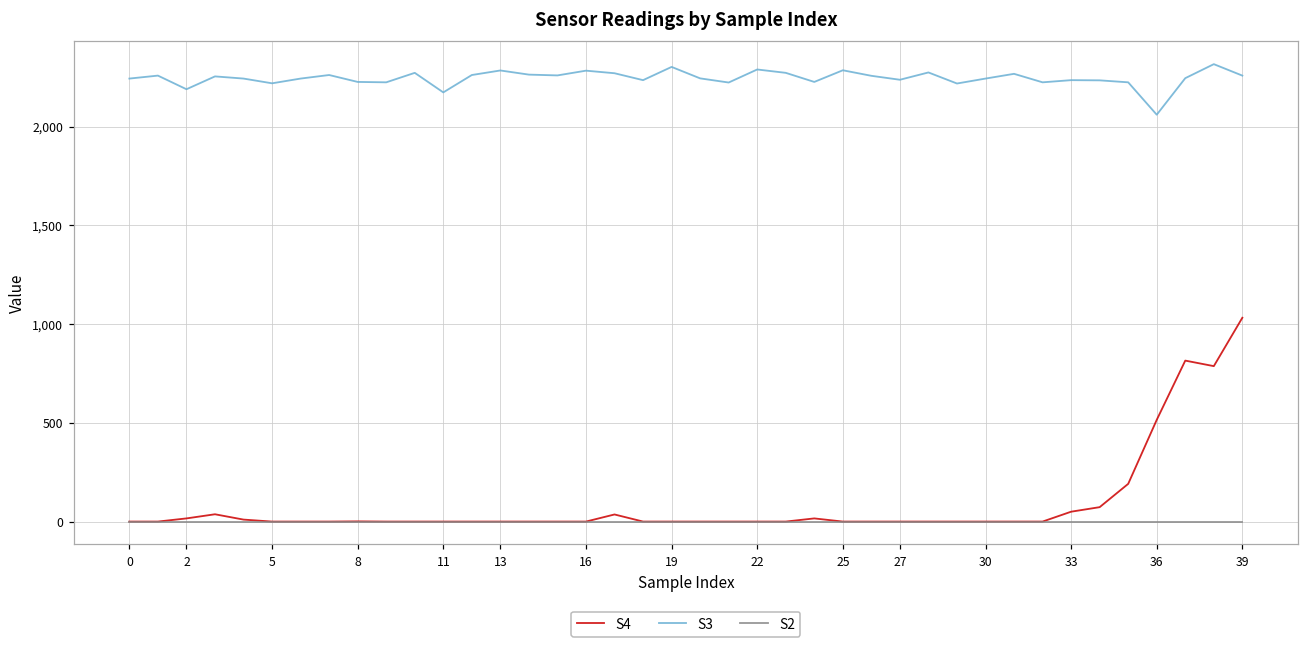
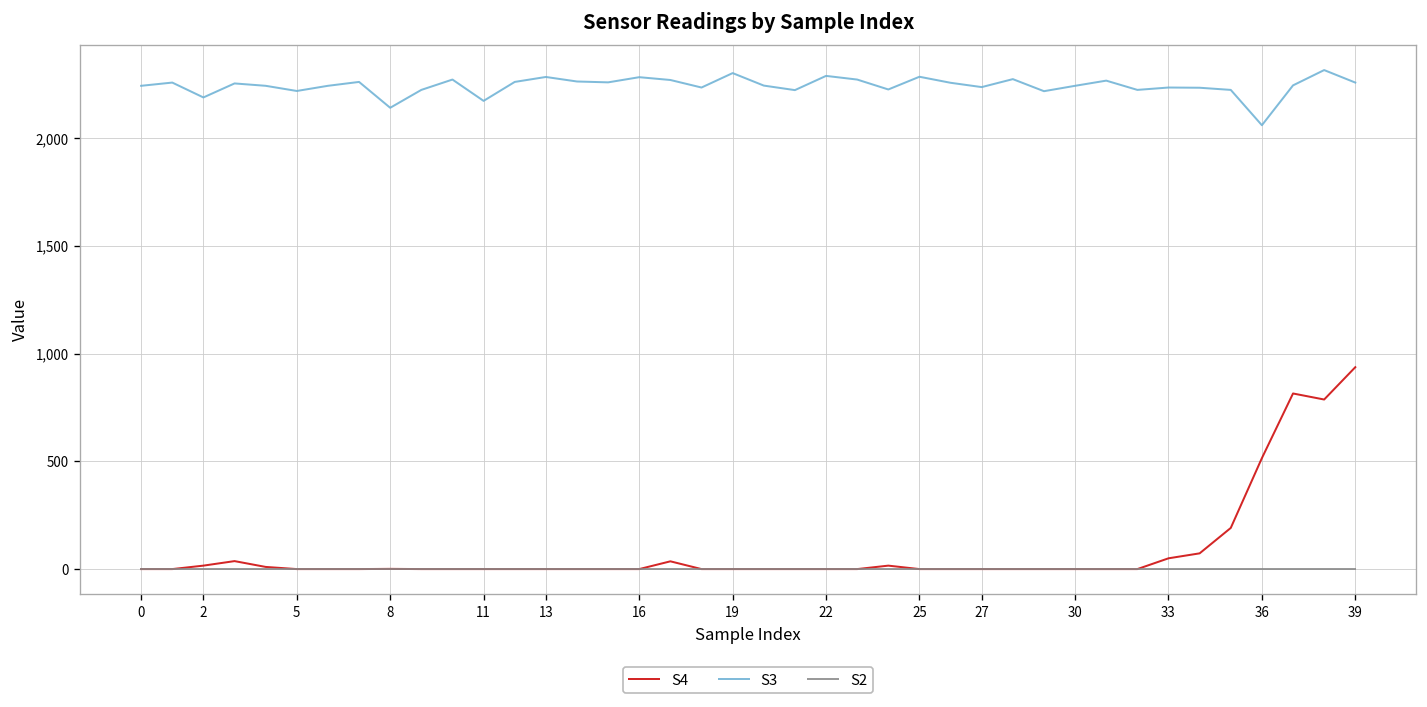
  {
    "S4": {
      "2": "20",
      "33": "50",
      "36": "520",
-     "39": "1,030"
+     "39": "940"
    },
    "S3": {
      "0": "2,240",
      "2": "2,190",
      "5": "2,220",
-     "8": "2,230",
+     "8": "2,140",
      "11": "2,170",
      "13": "2,280",
      "16": "2,280",
      "19": "2,300",
      "22": "2,290",
      "25": "2,290",
      "27": "2,240",
      "30": "2,240",
      "33": "2,240",
      "36": "2,060",
      "39": "2,260"
    },
    "S2": {
      "2": "0",
      "33": "0",
      "36": "0",
      "39": "0"
    }
  }
